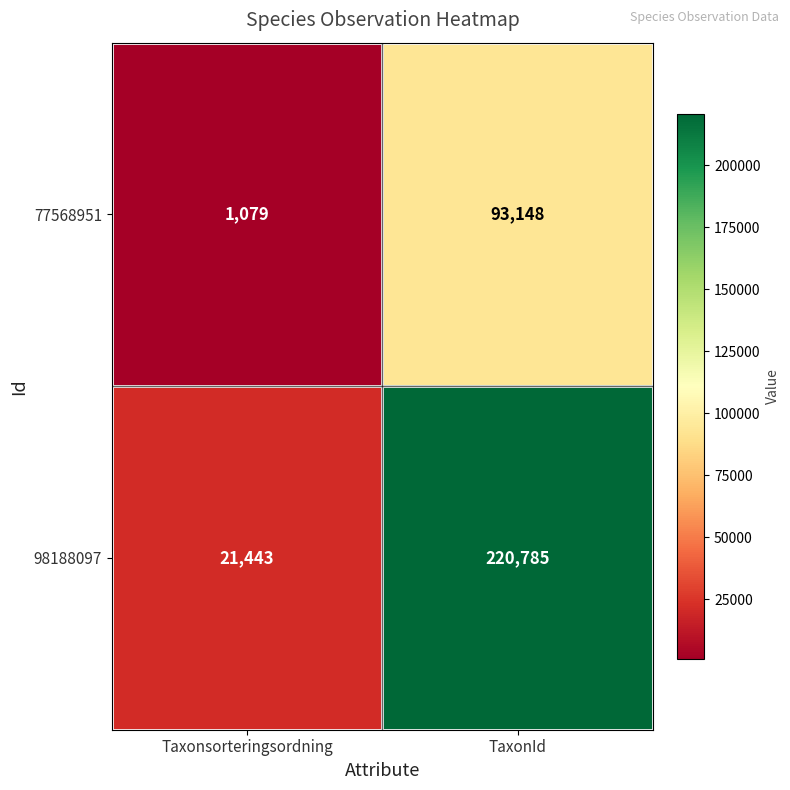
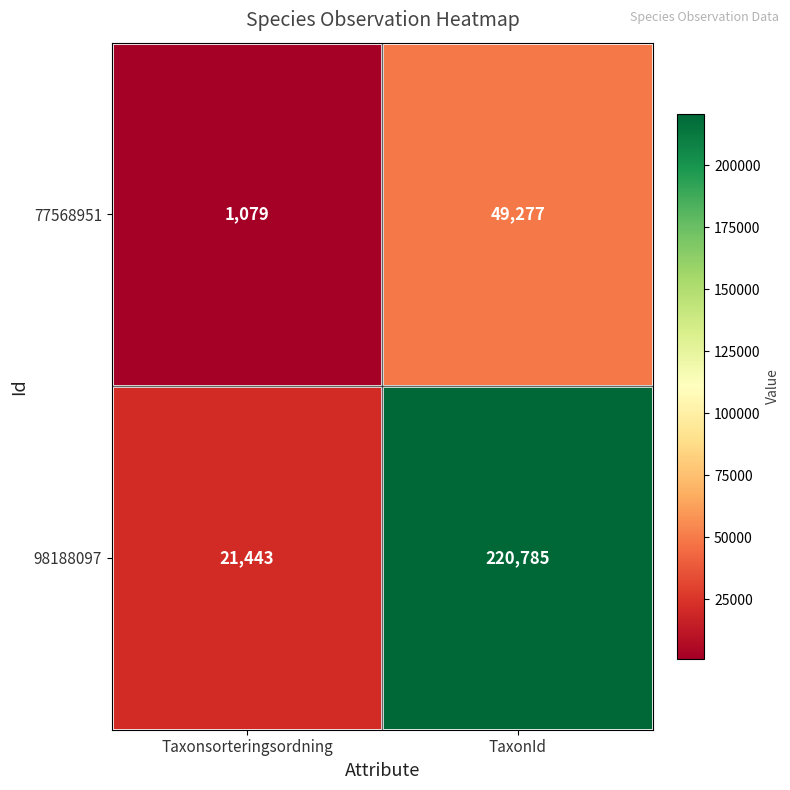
  {
    "77568951": {
      "Taxonsorteringsordning": "1,079",
-     "TaxonId": "93,148"
+     "TaxonId": "49,277"
    },
    "98188097": {
      "Taxonsorteringsordning": "21,443",
      "TaxonId": "220,785"
    }
  }
